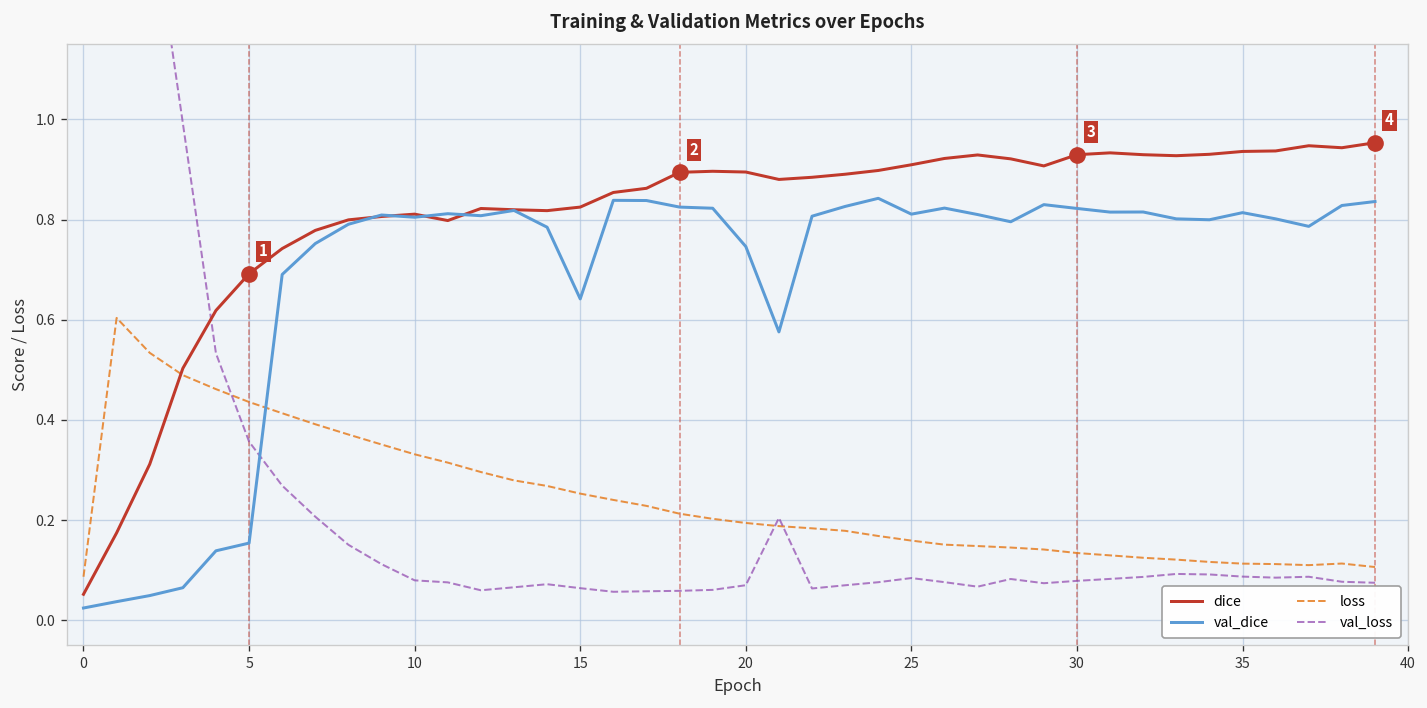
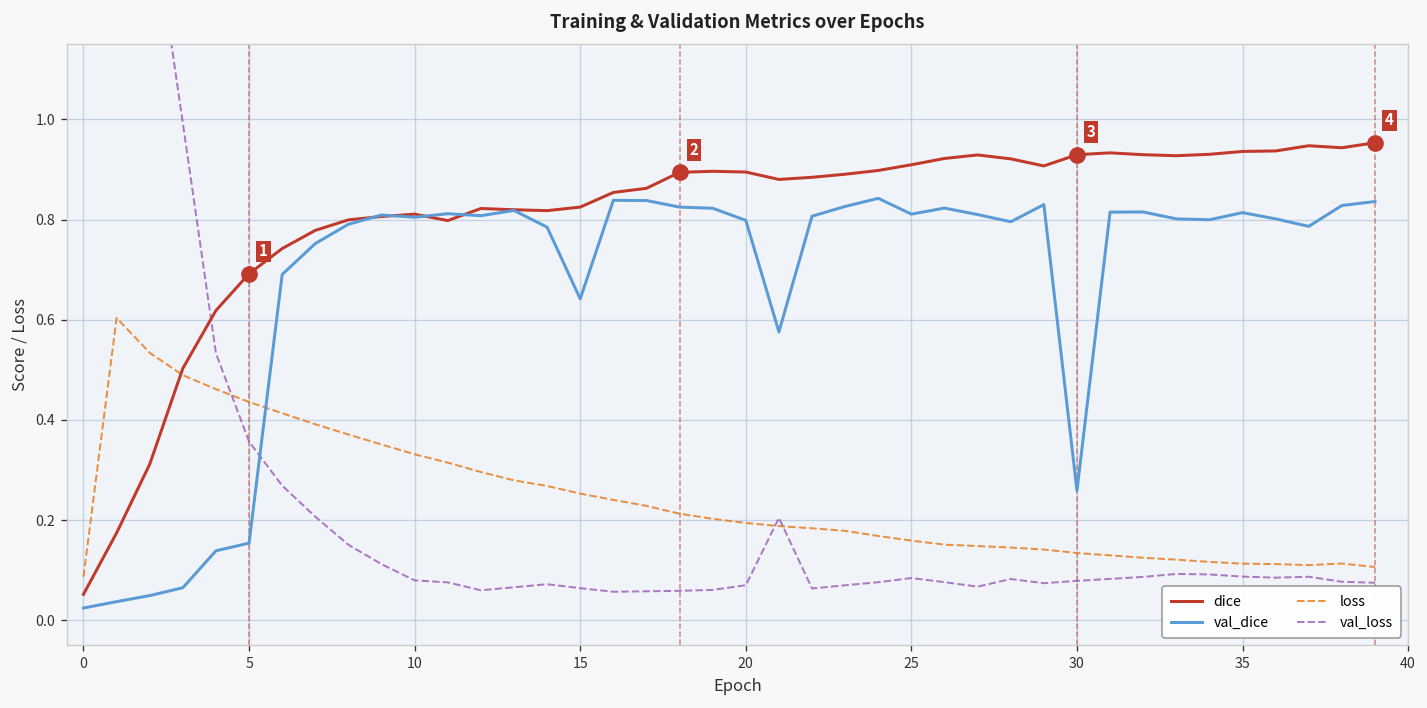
  {
    "val_dice": {
      "0": 0.02,
      "5": 0.15,
      "15": 0.64,
-     "20": 0.75,
+     "20": 0.80,
      "25": 0.81,
-     "30": 0.82,
+     "30": 0.26,
      "35": 0.81
    },
    "loss": {
      "0": 0.09,
      "5": 0.44,
      "10": 0.33,
      "15": 0.25,
      "20": 0.19,
      "25": 0.16,
      "30": 0.13,
      "35": 0.11
    },
    "val_loss": {
      "5": 0.36,
      "10": 0.08,
      "15": 0.06,
      "20": 0.07,
      "25": 0.08,
      "30": 0.08,
      "35": 0.09
    }
  }
